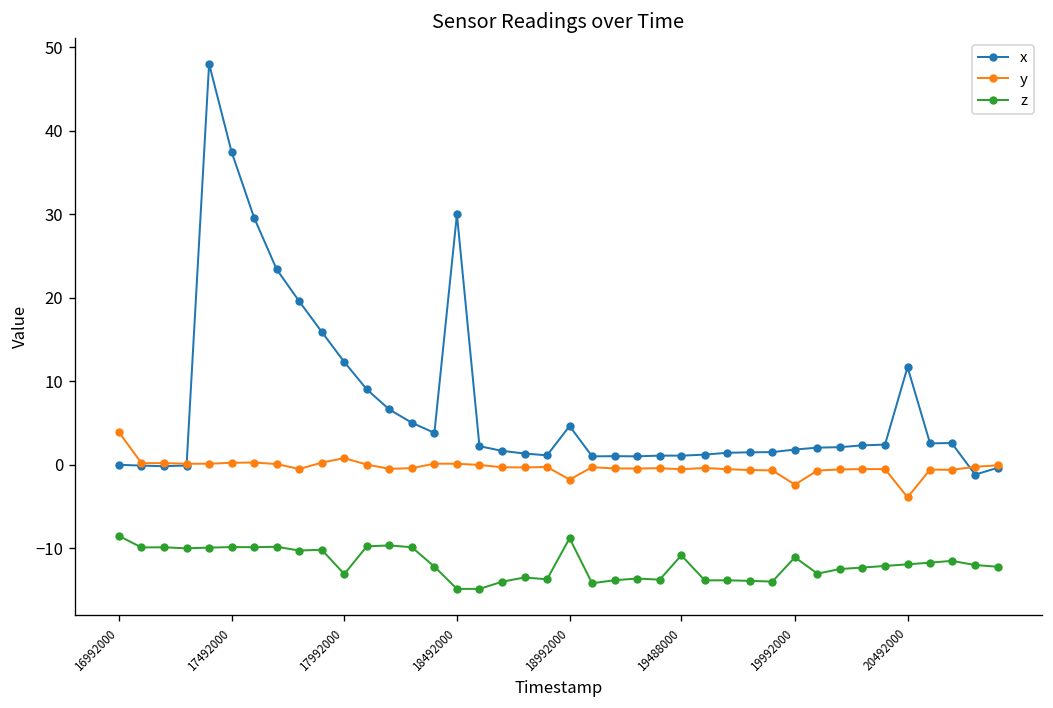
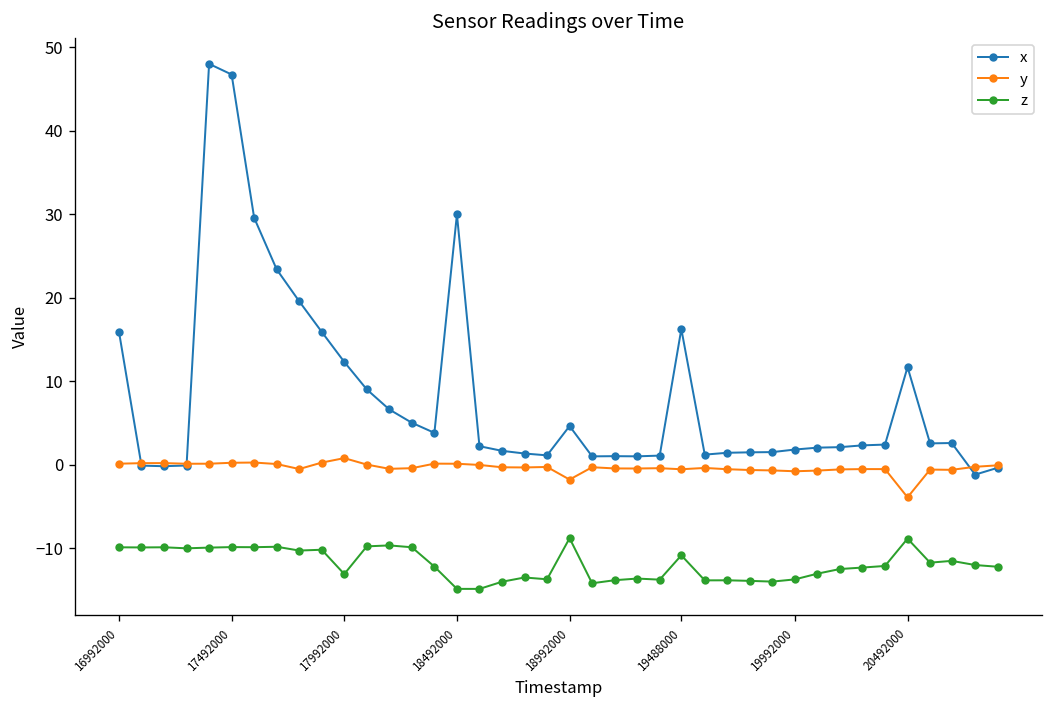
  {
    "x": {
-     "16992000": 0,
-     "17492000": 37,
+     "16992000": 16,
+     "17492000": 47,
      "17992000": 12,
      "18492000": 30,
      "18992000": 5,
-     "19488000": 1,
+     "19488000": 16,
      "19992000": 2,
      "20492000": 12
    },
    "y": {
-     "16992000": 4,
+     "16992000": 0,
      "17492000": 0,
      "17992000": 1,
      "18492000": 0,
      "18992000": -2,
      "19488000": -1,
-     "19992000": -2,
+     "19992000": -1,
      "20492000": -4
    },
    "z": {
-     "16992000": -9,
+     "16992000": -10,
      "17492000": -10,
      "17992000": -13,
      "18492000": -15,
      "18992000": -9,
      "19488000": -11,
-     "19992000": -11,
-     "20492000": -12
+     "19992000": -14,
+     "20492000": -9
    }
  }
